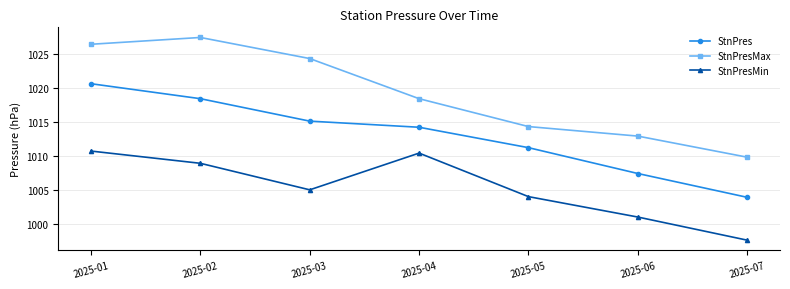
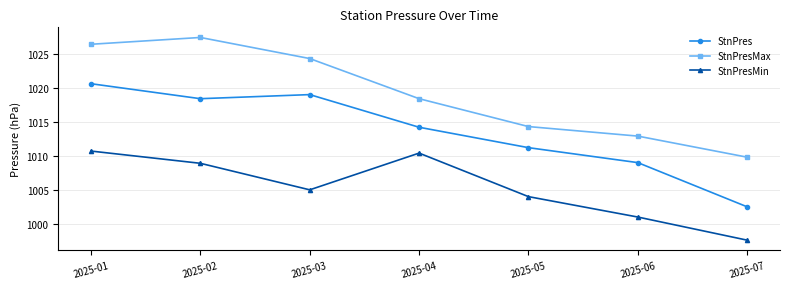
  {
    "StnPres": {
      "2025-01": 1021,
      "2025-02": 1018,
-     "2025-03": 1015,
+     "2025-03": 1019,
      "2025-04": 1014,
      "2025-05": 1011,
-     "2025-06": 1007,
-     "2025-07": 1004
+     "2025-06": 1009,
+     "2025-07": 1003
    },
    "StnPresMax": {
      "2025-01": 1026,
      "2025-02": 1027,
      "2025-03": 1024,
      "2025-04": 1018,
      "2025-05": 1014,
      "2025-06": 1013,
      "2025-07": 1010
    },
    "StnPresMin": {
      "2025-01": 1011,
      "2025-02": 1009,
      "2025-03": 1005,
      "2025-04": 1010,
      "2025-05": 1004,
      "2025-06": 1001,
      "2025-07": 998
    }
  }
